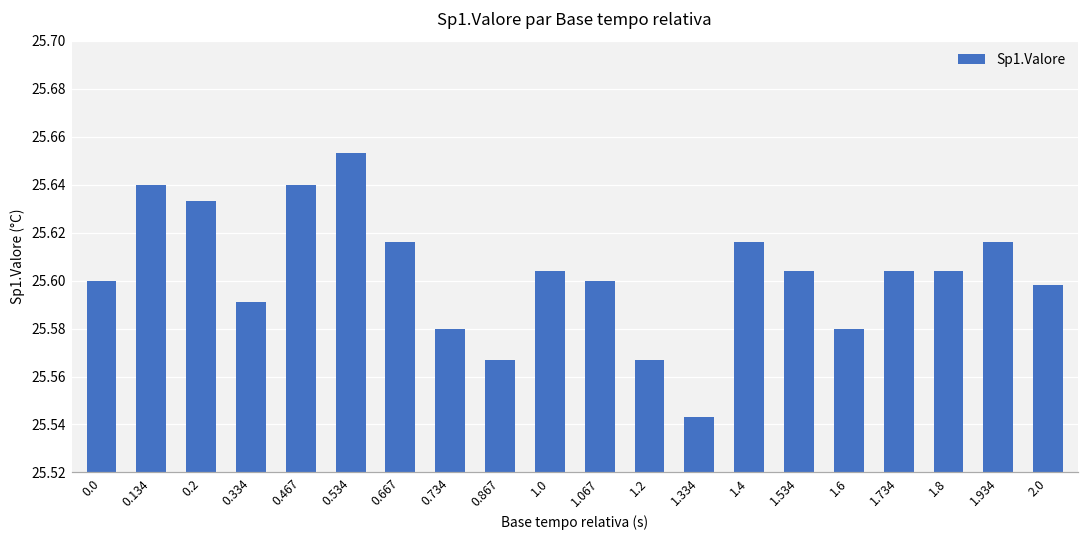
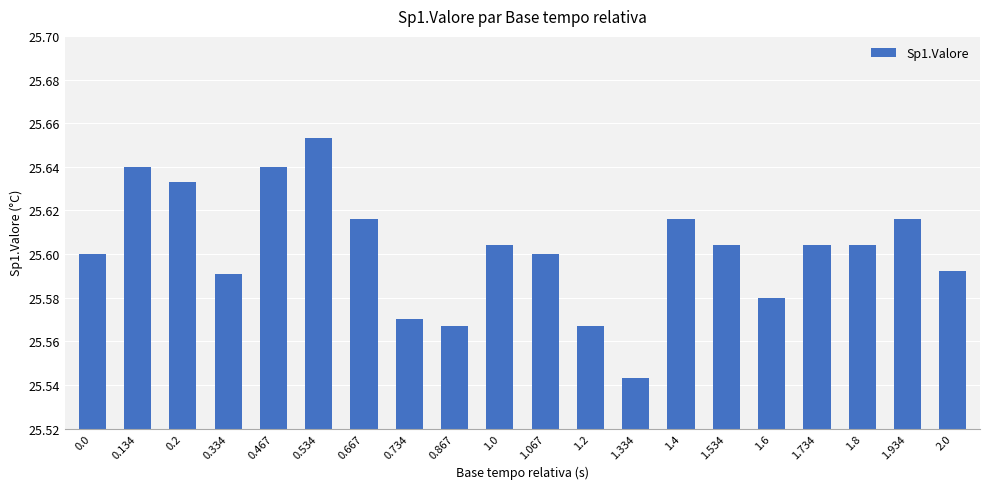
  {
    "0.0": 25.600,
    "0.134": 25.640,
    "0.2": 25.633,
    "0.334": 25.591,
    "0.467": 25.640,
    "0.534": 25.653,
    "0.667": 25.616,
-   "0.734": 25.58,
+   "0.734": 25.57,
    "0.867": 25.567,
    "1.0": 25.604,
    "1.067": 25.600,
    "1.2": 25.567,
    "1.334": 25.543,
    "1.4": 25.616,
    "1.534": 25.604,
    "1.6": 25.580,
    "1.734": 25.604,
    "1.8": 25.604,
    "1.934": 25.616,
-   "2.0": 25.598
+   "2.0": 25.592
  }
